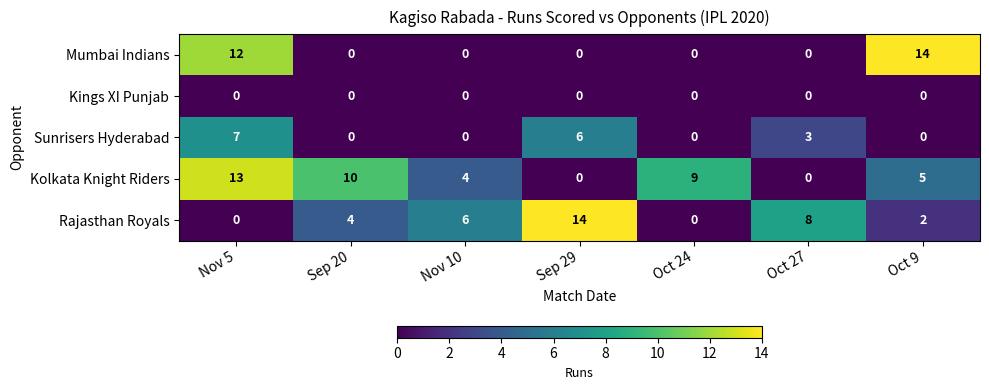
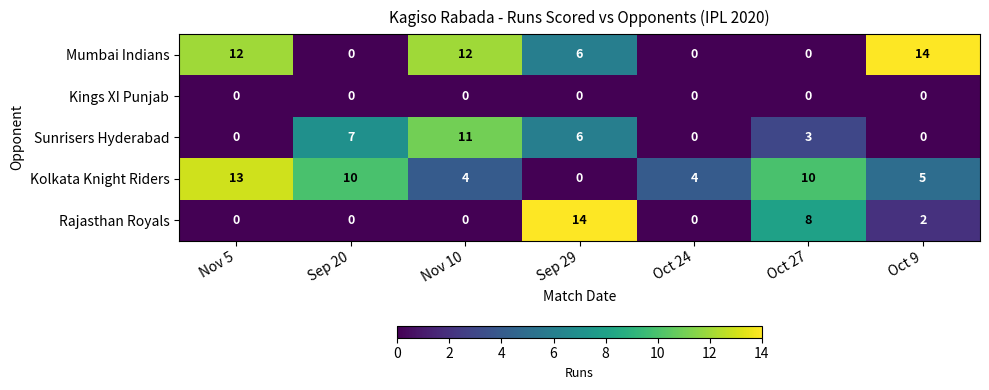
  {
    "Mumbai Indians": {
      "Nov 5": 12,
      "Sep 20": 0,
-     "Nov 10": 0,
-     "Sep 29": 0,
+     "Nov 10": 12,
+     "Sep 29": 6,
      "Oct 24": 0,
      "Oct 27": 0,
      "Oct 9": 14
    },
    "Kings XI Punjab": {
      "Nov 5": 0,
      "Sep 20": 0,
      "Nov 10": 0,
      "Sep 29": 0,
      "Oct 24": 0,
      "Oct 27": 0,
      "Oct 9": 0
    },
    "Sunrisers Hyderabad": {
-     "Nov 5": 7,
-     "Sep 20": 0,
-     "Nov 10": 0,
+     "Nov 5": 0,
+     "Sep 20": 7,
+     "Nov 10": 11,
      "Sep 29": 6,
      "Oct 24": 0,
      "Oct 27": 3,
      "Oct 9": 0
    },
    "Kolkata Knight Riders": {
      "Nov 5": 13,
      "Sep 20": 10,
      "Nov 10": 4,
      "Sep 29": 0,
-     "Oct 24": 9,
-     "Oct 27": 0,
+     "Oct 24": 4,
+     "Oct 27": 10,
      "Oct 9": 5
    },
    "Rajasthan Royals": {
      "Nov 5": 0,
-     "Sep 20": 4,
-     "Nov 10": 6,
+     "Sep 20": 0,
+     "Nov 10": 0,
      "Sep 29": 14,
      "Oct 24": 0,
      "Oct 27": 8,
      "Oct 9": 2
    }
  }
